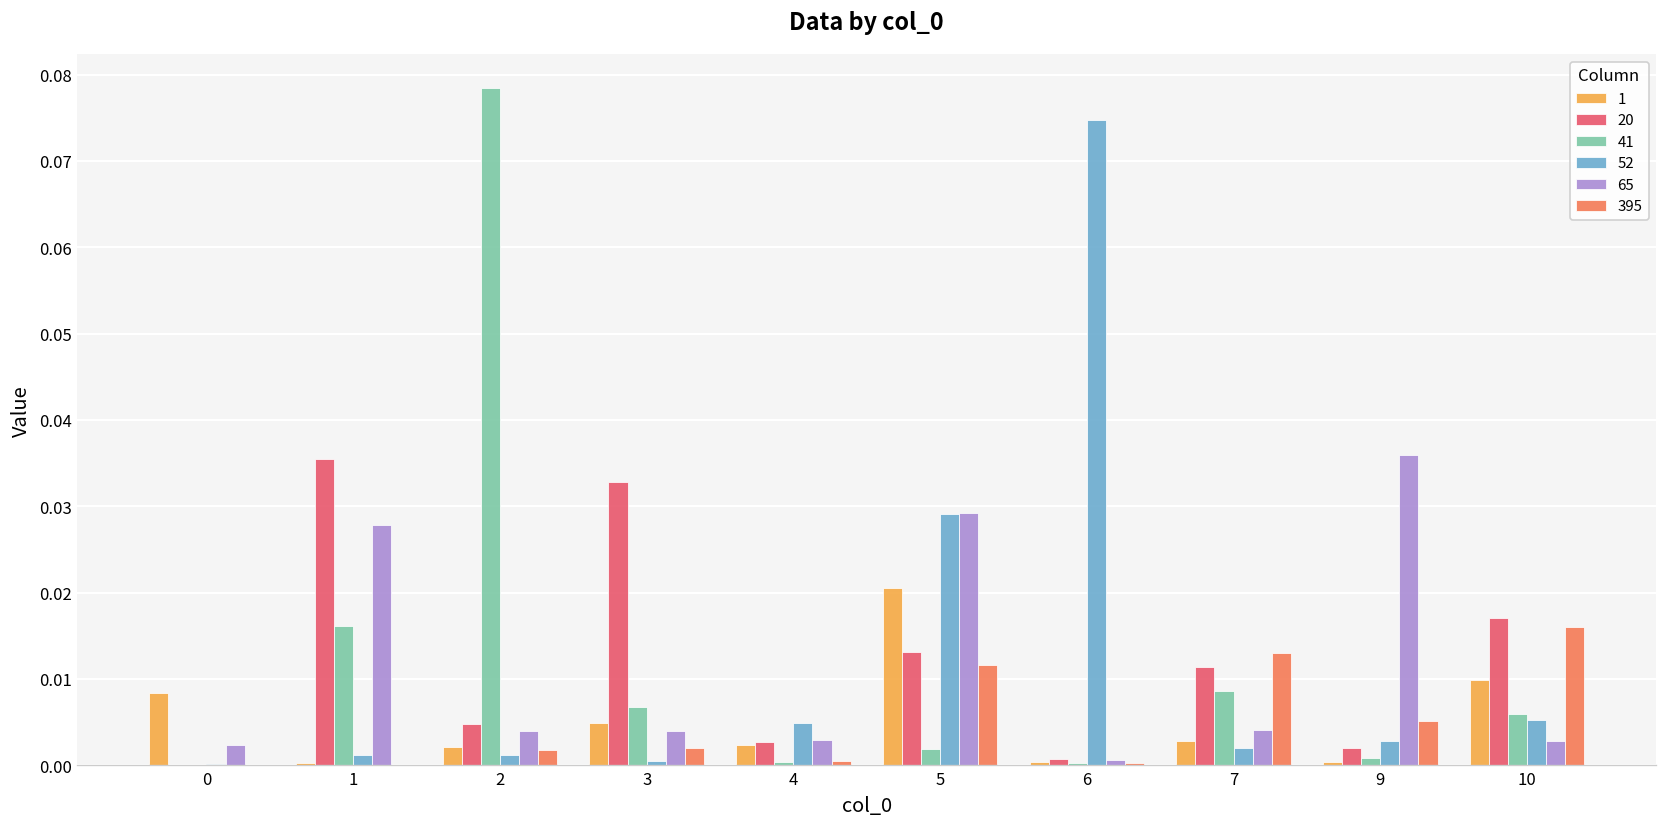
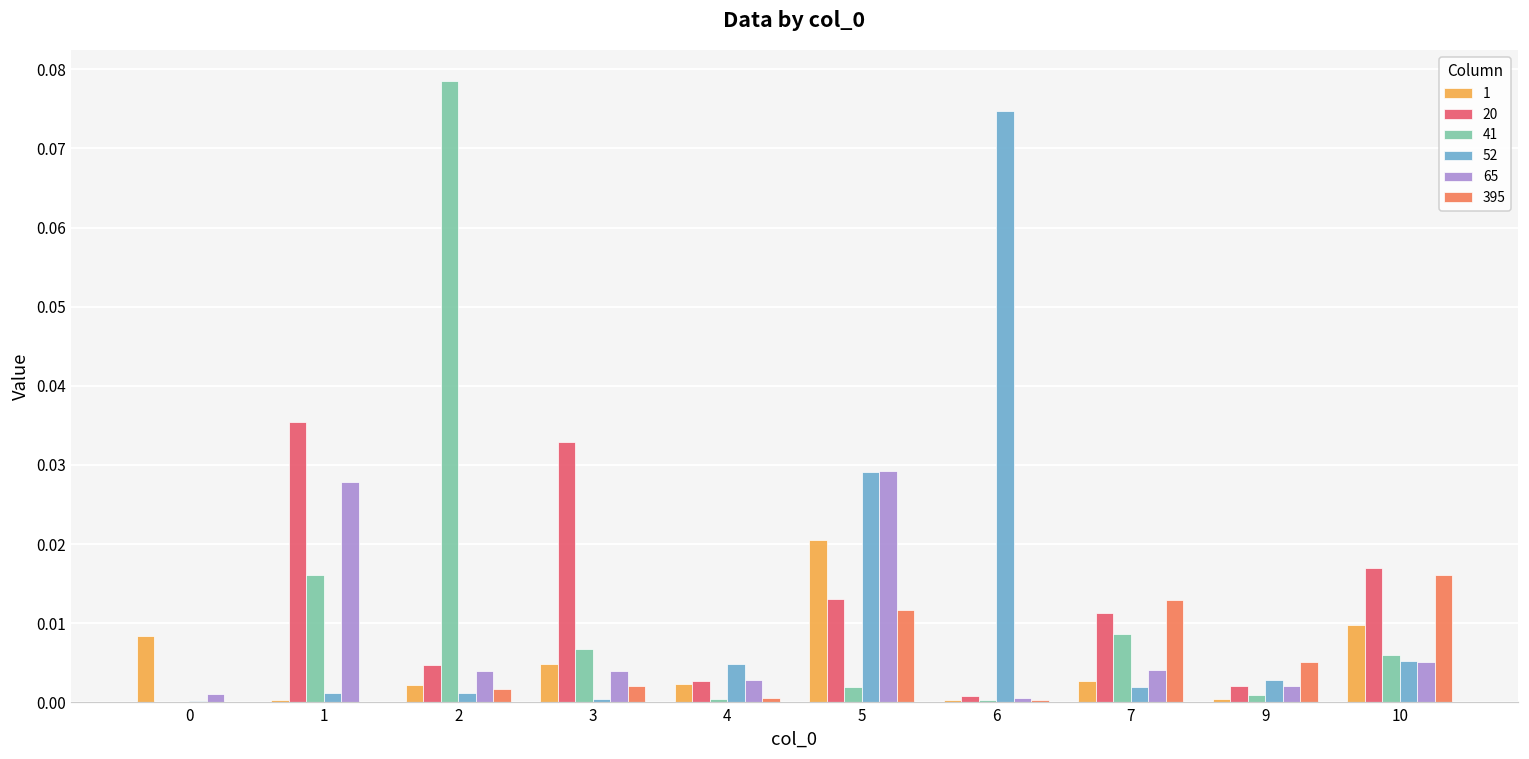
  {
    "65": {
-     "0": 0.002,
+     "0": 0.001,
      "1": 0.028,
      "2": 0.004,
      "3": 0.004,
      "4": 0.003,
      "5": 0.029,
      "6": 0.001,
      "7": 0.004,
-     "9": 0.036,
-     "10": 0.003
+     "9": 0.002,
+     "10": 0.005
    }
  }
